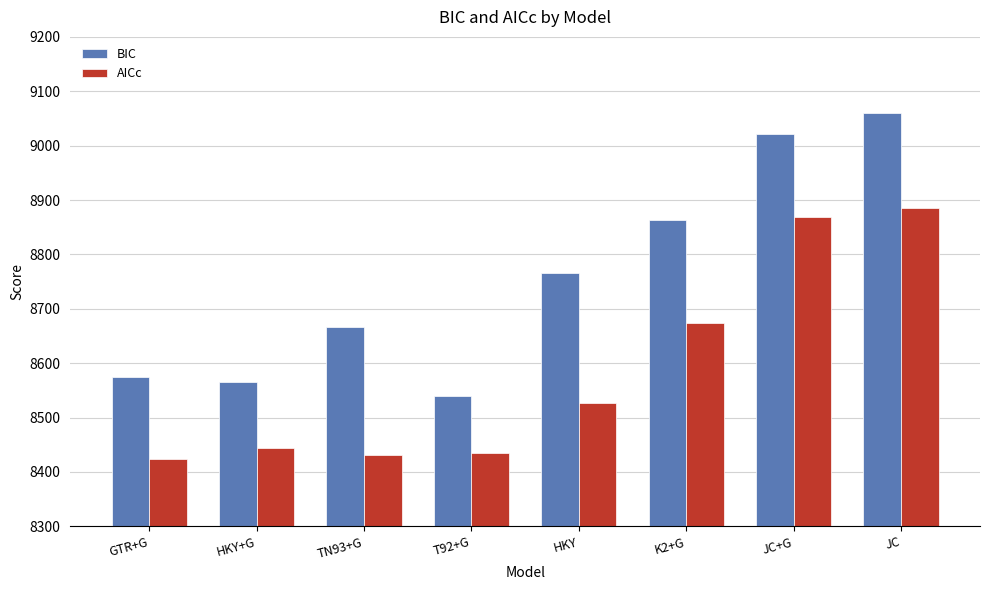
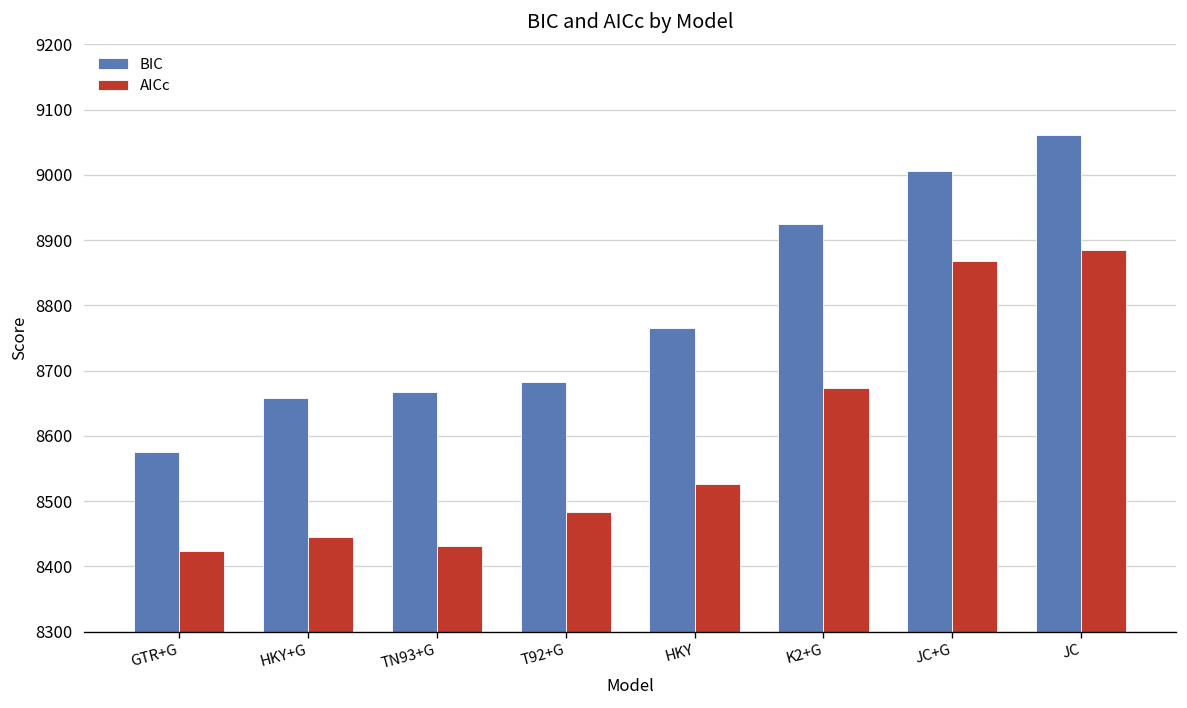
  {
    "BIC": {
      "GTR+G": 8580,
-     "HKY+G": 8570,
+     "HKY+G": 8660,
      "TN93+G": 8670,
-     "T92+G": 8540,
+     "T92+G": 8680,
      "HKY": 8770,
-     "K2+G": 8860,
-     "JC+G": 9020,
+     "K2+G": 8920,
+     "JC+G": 9010,
      "JC": 9060
    },
    "AICc": {
      "GTR+G": 8420,
      "HKY+G": 8440,
      "TN93+G": 8430,
-     "T92+G": 8430,
+     "T92+G": 8480,
      "HKY": 8530,
      "K2+G": 8670,
      "JC+G": 8870,
      "JC": 8890
    }
  }
